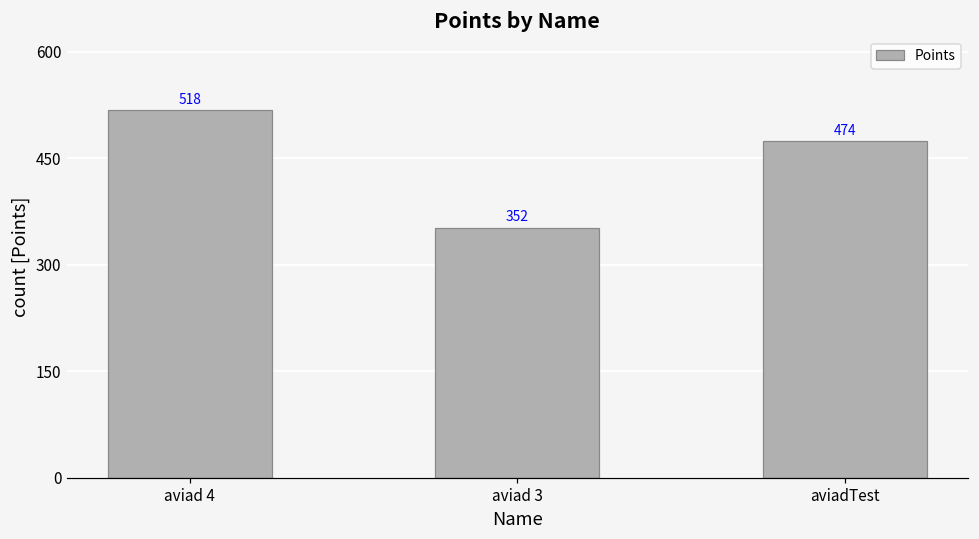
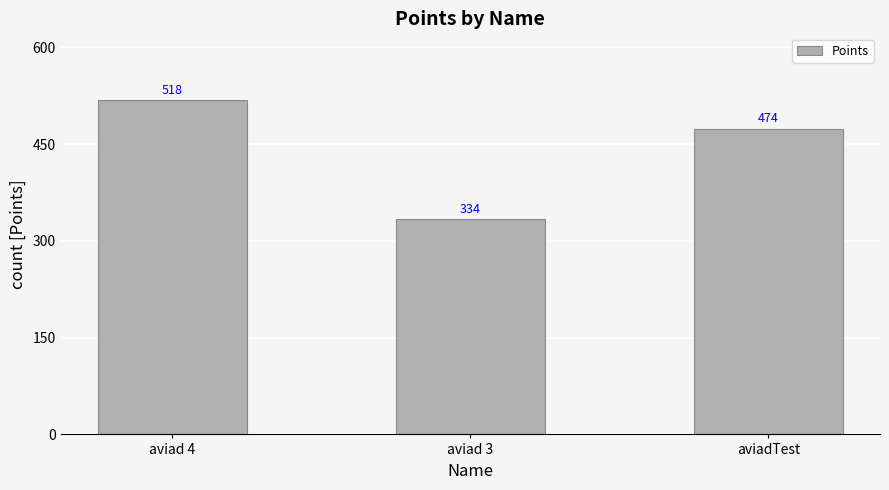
  {
    "aviad 4": 518,
-   "aviad 3": 352,
+   "aviad 3": 334,
    "aviadTest": 474
  }
